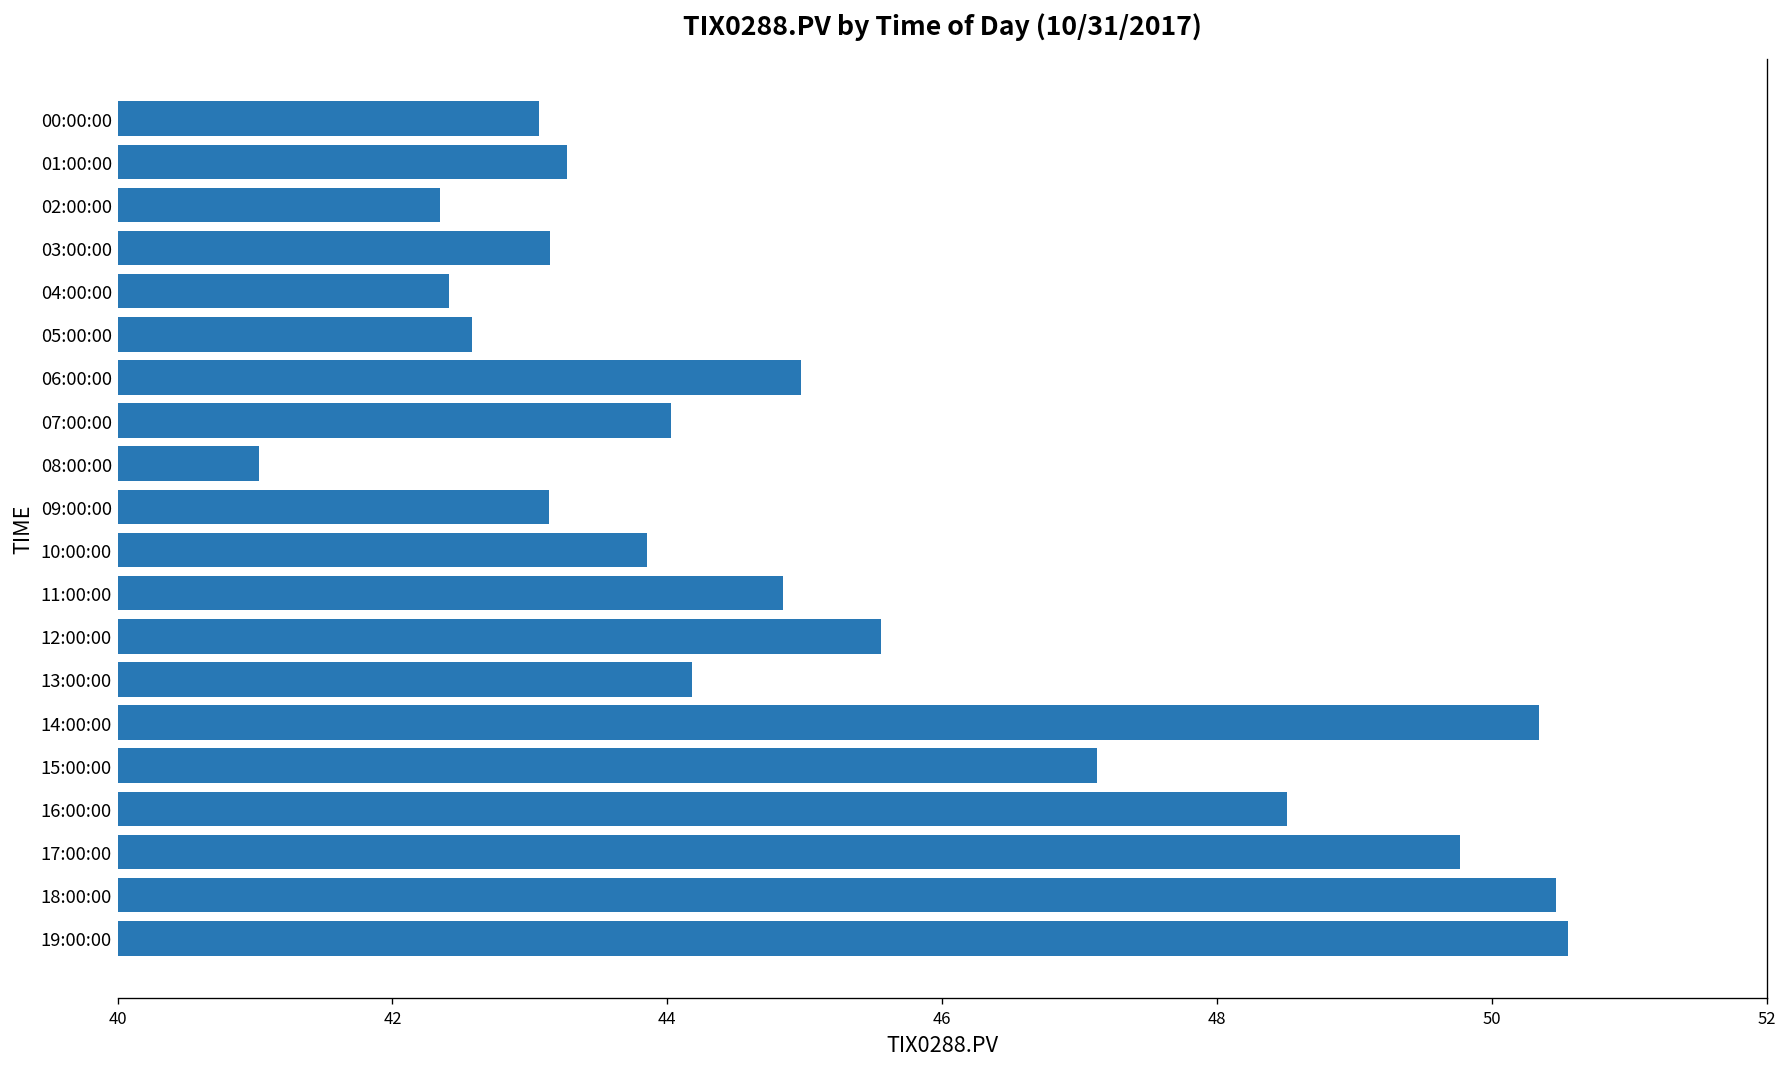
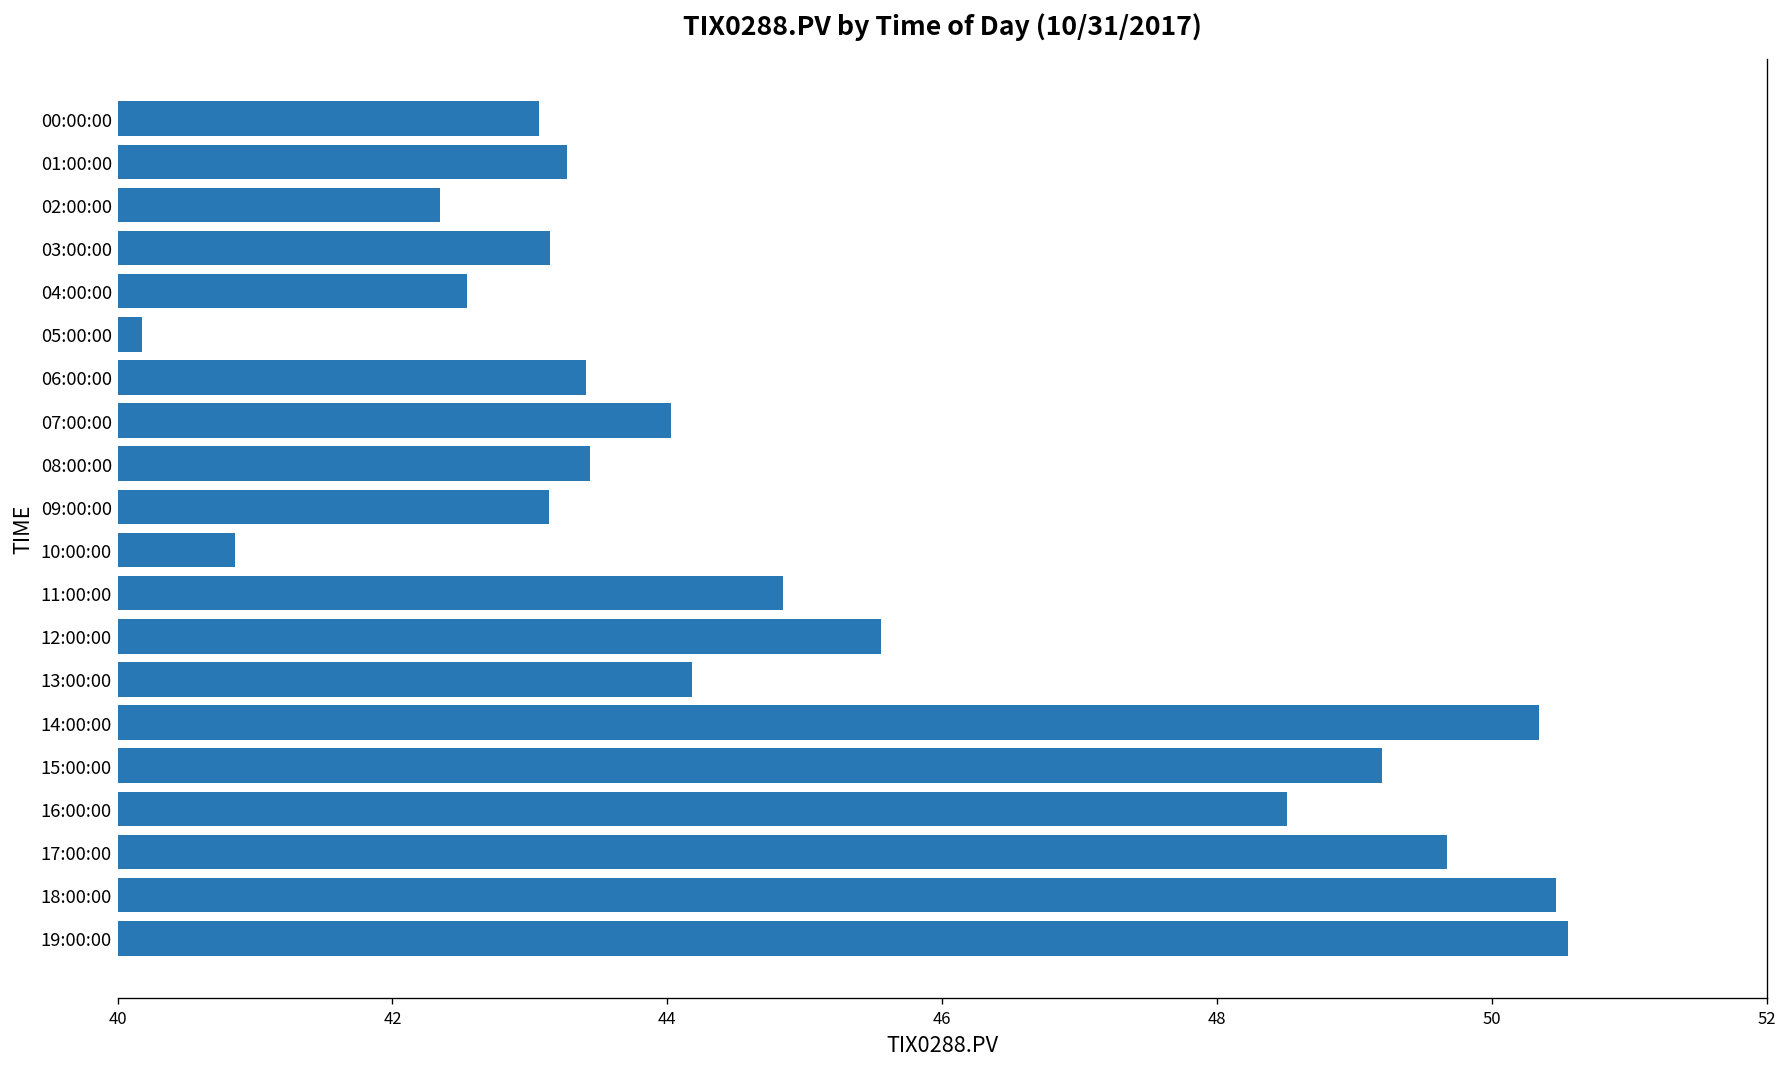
  {
    "00:00:00": 43.07,
    "01:00:00": 43.27,
    "02:00:00": 42.34,
    "03:00:00": 43.15,
-   "04:00:00": 42.41,
-   "05:00:00": 42.58,
-   "06:00:00": 44.97,
+   "04:00:00": 42.54,
+   "05:00:00": 40.18,
+   "06:00:00": 43.41,
    "07:00:00": 44.03,
-   "08:00:00": 41.03,
+   "08:00:00": 43.43,
    "09:00:00": 43.14,
-   "10:00:00": 43.85,
+   "10:00:00": 40.85,
    "11:00:00": 44.84,
    "12:00:00": 45.56,
    "13:00:00": 44.18,
    "14:00:00": 50.34,
-   "15:00:00": 47.13,
+   "15:00:00": 49.20,
    "16:00:00": 48.51,
-   "17:00:00": 49.77,
+   "17:00:00": 49.67,
    "18:00:00": 50.47,
    "19:00:00": 50.55
  }
